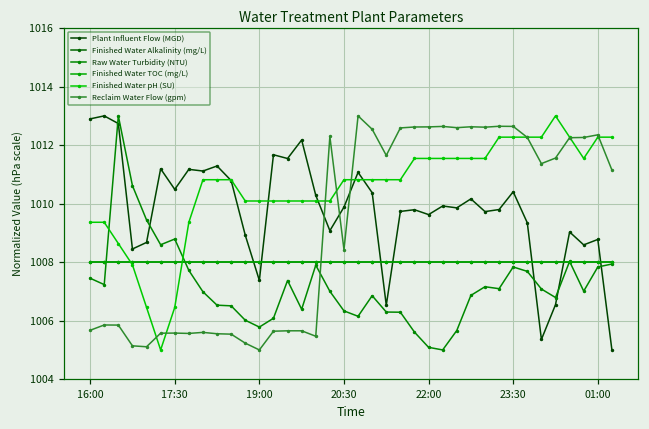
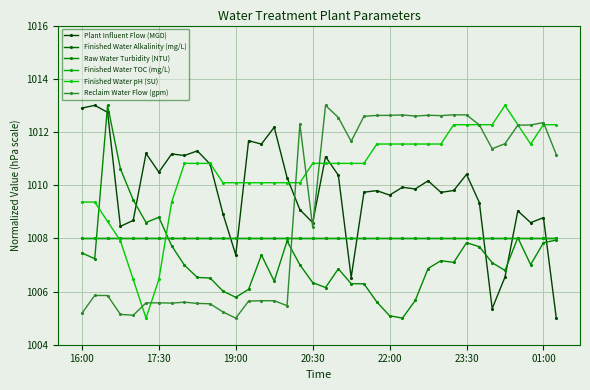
  {
    "Plant Influent Flow (MGD)": {
      "16:00": 1012.9,
      "17:30": 1010.5,
      "19:00": 1007.4,
-     "20:30": 1009.9,
+     "20:30": 1008.6,
      "22:00": 1009.6,
      "23:30": 1010.4,
      "01:00": 1008.8
    },
    "Reclaim Water Flow (gpm)": {
-     "16:00": 1005.7,
+     "16:00": 1005.2,
      "17:30": 1005.6,
      "19:00": 1005.0,
      "20:30": 1008.4,
      "22:00": 1012.6,
      "23:30": 1012.6
    }
  }
